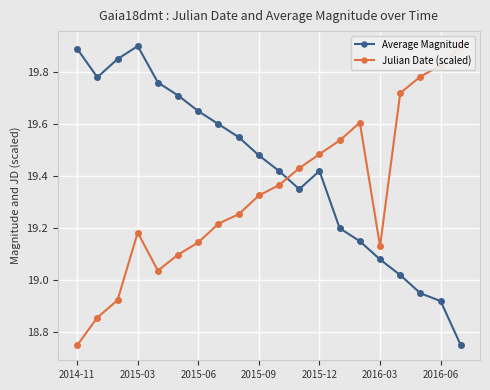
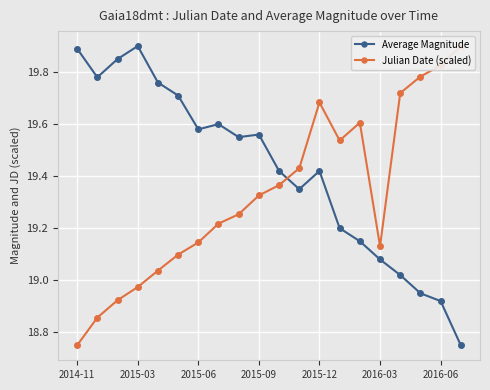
  {
    "Average Magnitude": {
      "2014-11": 19.89,
      "2015-03": 19.90,
-     "2015-06": 19.65,
-     "2015-09": 19.48,
+     "2015-06": 19.58,
+     "2015-09": 19.56,
      "2015-12": 19.42,
      "2016-03": 19.08,
      "2016-06": 18.92
    },
    "Julian Date (scaled)": {
      "2014-11": 18.75,
-     "2015-03": 19.18,
+     "2015-03": 18.97,
      "2015-06": 19.15,
      "2015-09": 19.33,
-     "2015-12": 19.48,
+     "2015-12": 19.68,
      "2016-03": 19.13
    }
  }
